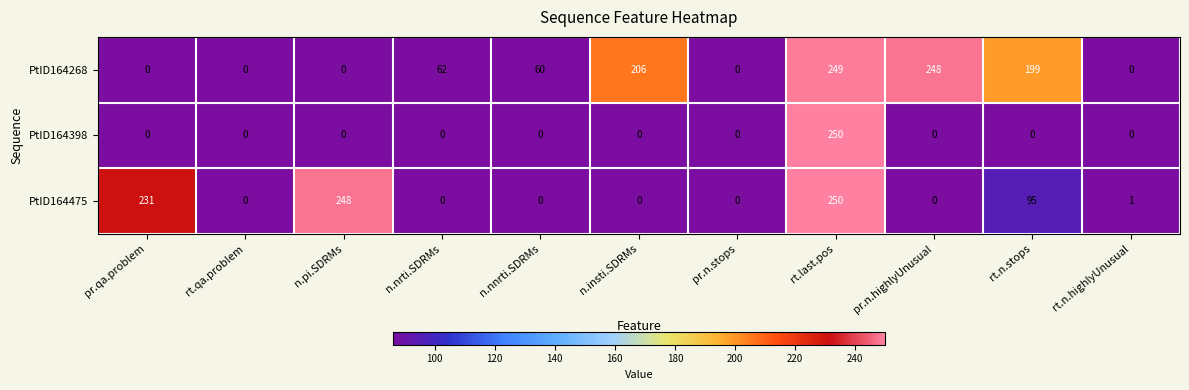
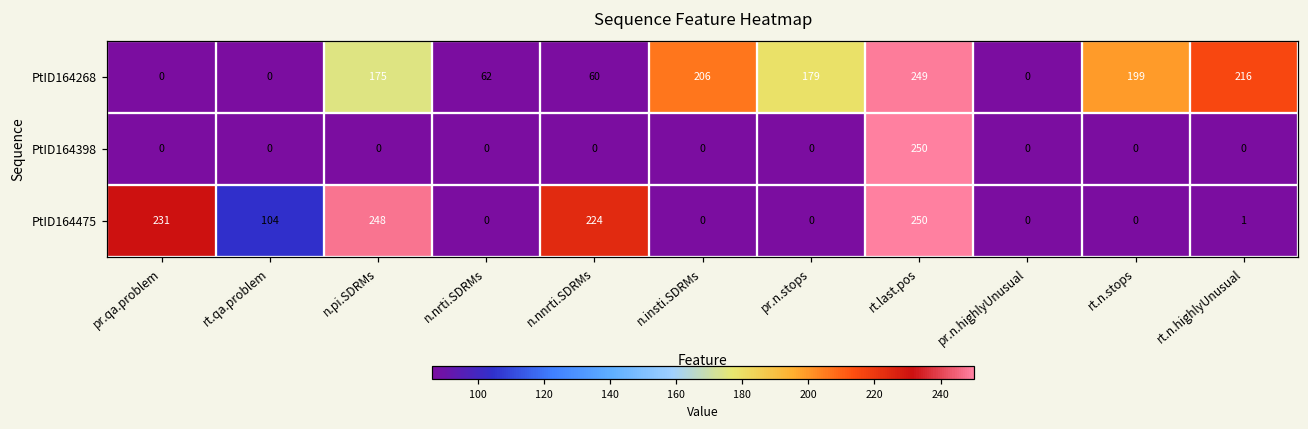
  {
    "PtID164268": {
      "pr.qa.problem": 0,
      "rt.qa.problem": 0,
-     "n.pi.SDRMs": 0,
+     "n.pi.SDRMs": 175,
      "n.nrti.SDRMs": 62,
      "n.nnrti.SDRMs": 60,
      "n.insti.SDRMs": 206,
-     "pr.n.stops": 0,
+     "pr.n.stops": 179,
      "rt.last.pos": 249,
-     "pr.n.highlyUnusual": 248,
+     "pr.n.highlyUnusual": 0,
      "rt.n.stops": 199,
-     "rt.n.highlyUnusual": 0
+     "rt.n.highlyUnusual": 216
    },
    "PtID164398": {
      "pr.qa.problem": 0,
      "rt.qa.problem": 0,
      "n.pi.SDRMs": 0,
      "n.nrti.SDRMs": 0,
      "n.nnrti.SDRMs": 0,
      "n.insti.SDRMs": 0,
      "pr.n.stops": 0,
      "rt.last.pos": 250,
      "pr.n.highlyUnusual": 0,
      "rt.n.stops": 0,
      "rt.n.highlyUnusual": 0
    },
    "PtID164475": {
      "pr.qa.problem": 231,
-     "rt.qa.problem": 0,
+     "rt.qa.problem": 104,
      "n.pi.SDRMs": 248,
      "n.nrti.SDRMs": 0,
-     "n.nnrti.SDRMs": 0,
+     "n.nnrti.SDRMs": 224,
      "n.insti.SDRMs": 0,
      "pr.n.stops": 0,
      "rt.last.pos": 250,
      "pr.n.highlyUnusual": 0,
-     "rt.n.stops": 95,
+     "rt.n.stops": 0,
      "rt.n.highlyUnusual": 1
    }
  }
